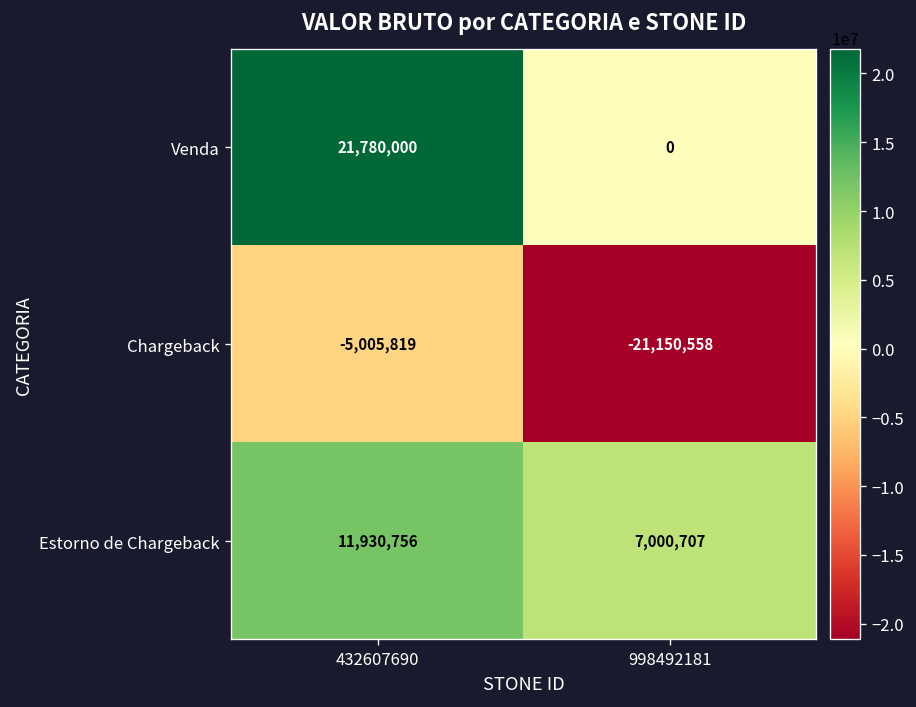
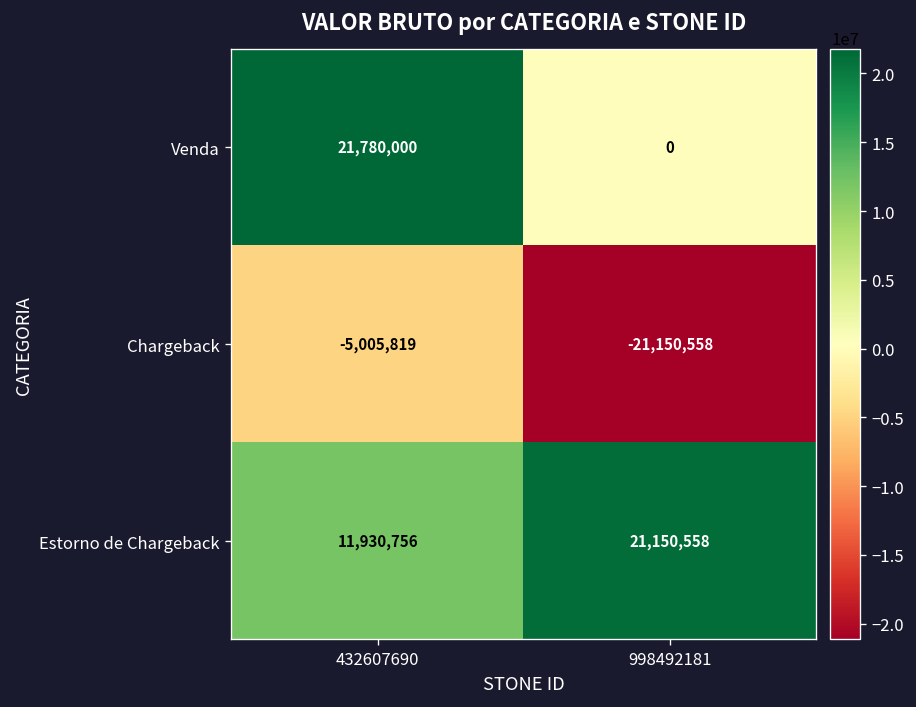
  {
    "Venda": {
      "432607690": "21,780,000",
      "998492181": "0"
    },
    "Chargeback": {
      "432607690": "-5,005,819",
      "998492181": "-21,150,558"
    },
    "Estorno de Chargeback": {
      "432607690": "11,930,756",
-     "998492181": "7,000,707"
+     "998492181": "21,150,558"
    }
  }
